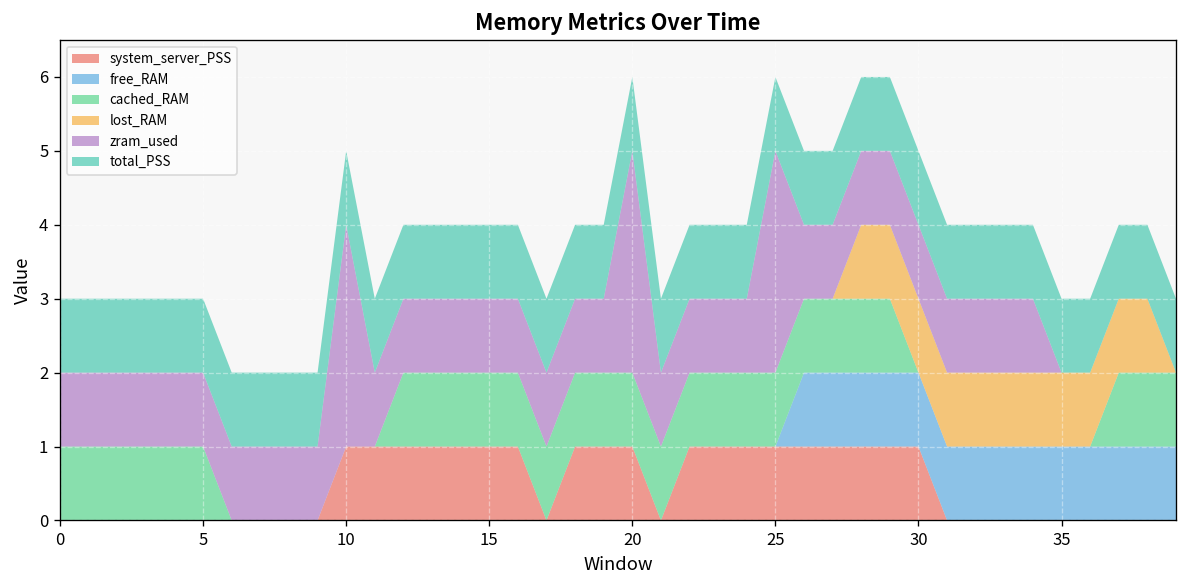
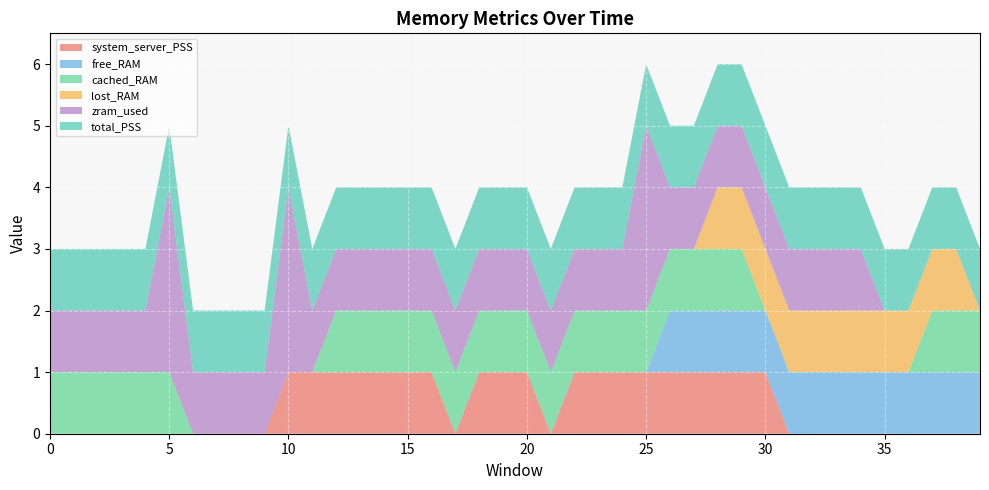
  {
    "system_server_PSS": {
      "30": 1,
      "35": 0
    },
    "zram_used": {
-     "5": 1,
-     "20": 3
+     "5": 3,
+     "20": 1
    }
  }
